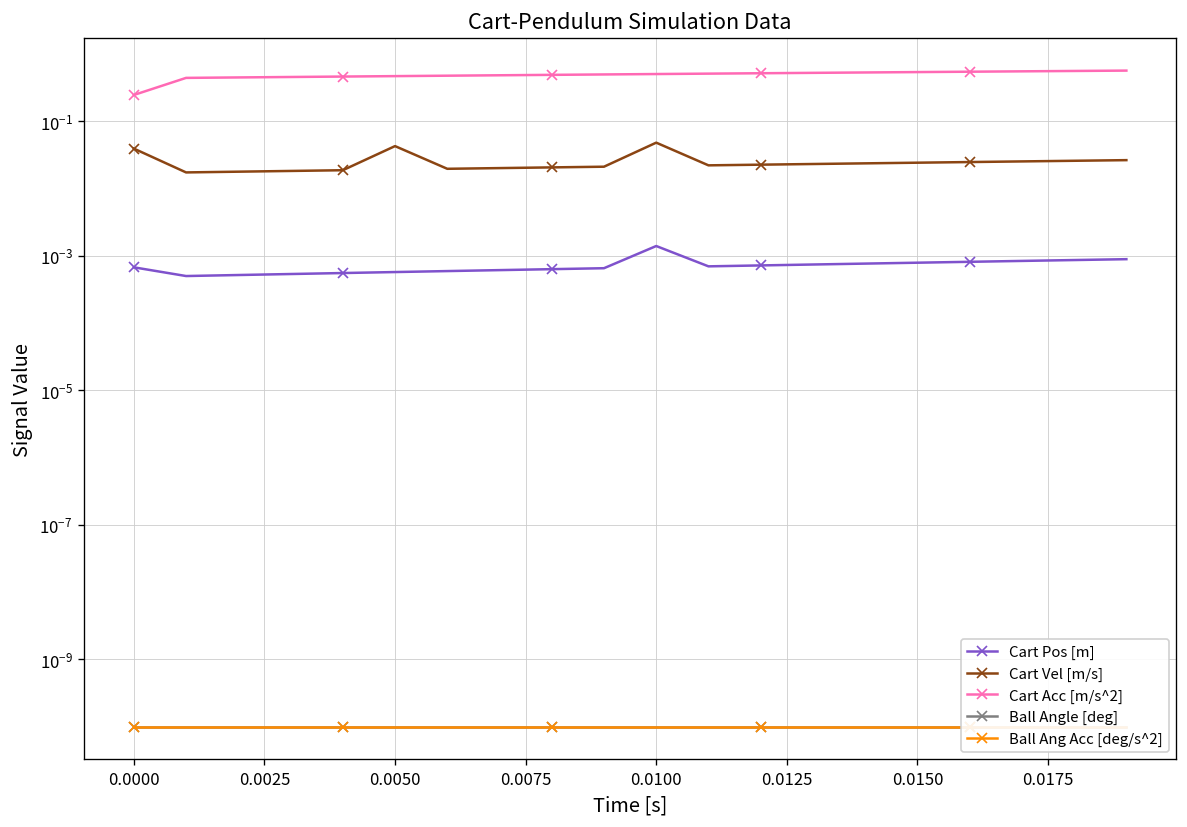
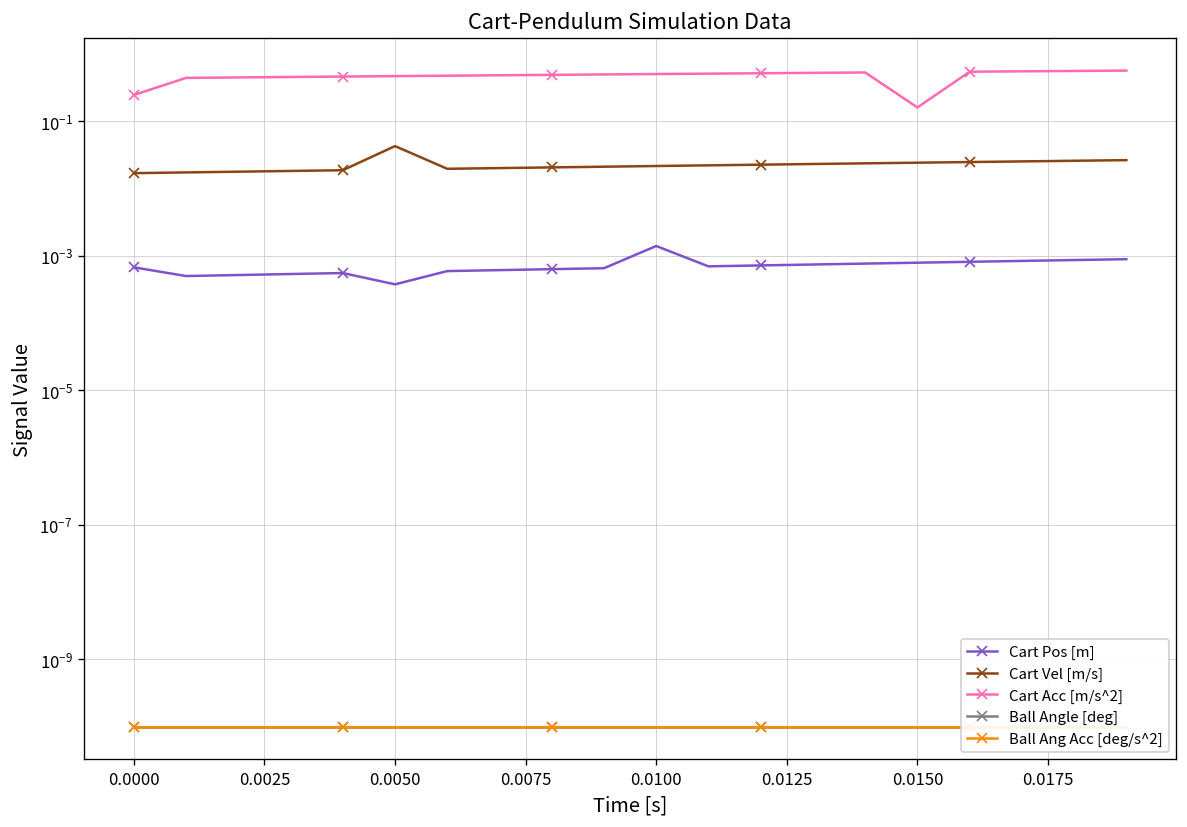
  {
    "Cart Pos [m]": {
      "0.0000": 0.0007,
-     "0.0050": 0.0006,
+     "0.0050": 0.0004,
      "0.0100": 0.0014,
      "0.0150": 0.0008
    },
    "Cart Vel [m/s]": {
-     "0.0000": 0.04,
+     "0.0000": 0.017,
      "0.0050": 0.04,
-     "0.0100": 0.05,
+     "0.0100": 0.022,
      "0.0150": 0.024
    },
    "Cart Acc [m/s^2]": {
      "0.0000": 0.2,
      "0.0050": 0.5,
      "0.0100": 0.5,
-     "0.0150": 0.5
+     "0.0150": 0.16
    },
    "Ball Ang Acc [deg/s^2]": {
      "0.0000": 0.00000000010,
      "0.0050": 0.00000000010,
      "0.0100": 0.00000000010,
      "0.0150": 0.00000000010
    }
  }
